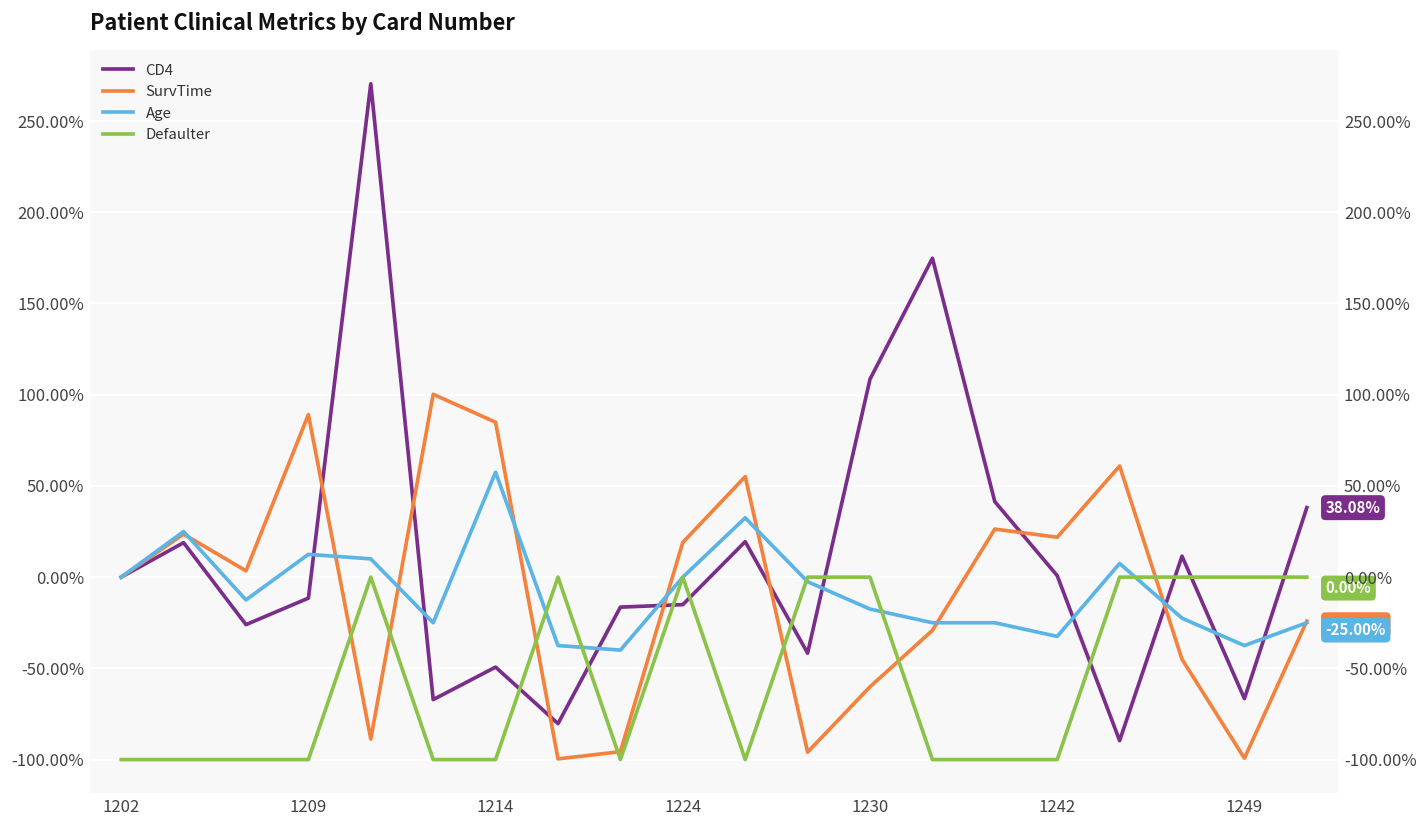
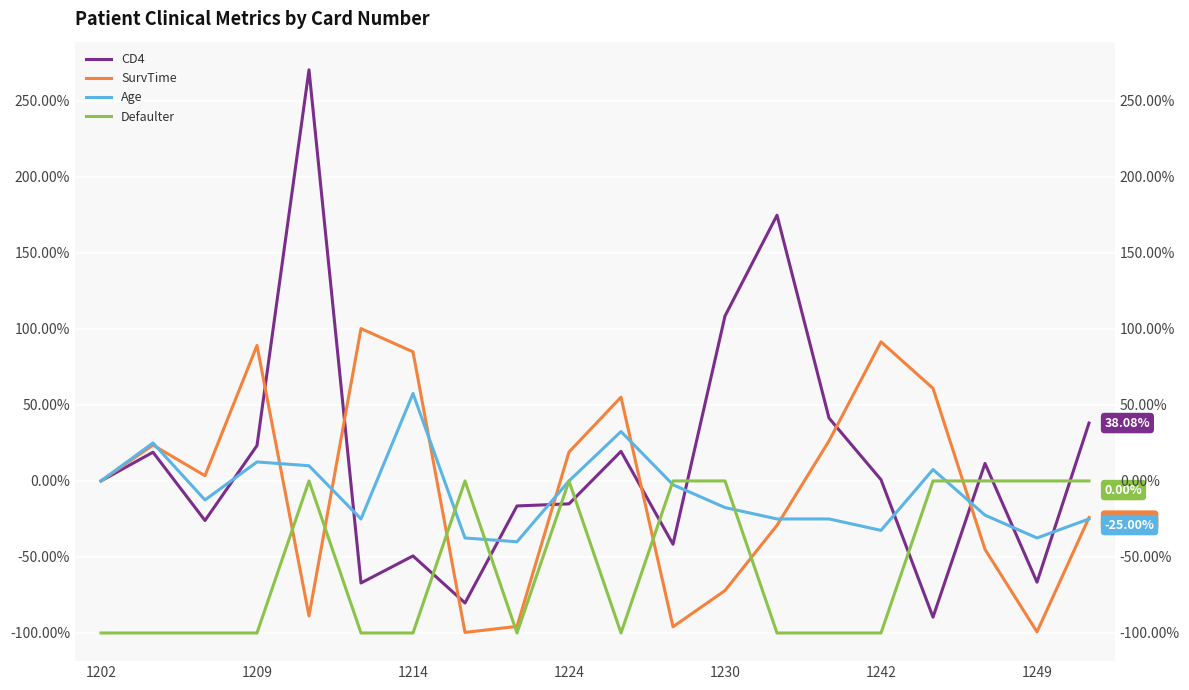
  {
    "CD4": {
-     "1209": "-12%",
+     "1209": "23%",
      "1214": "-49%",
      "1224": "-15%",
      "1230": "108%",
      "1242": "1%",
      "1249": "-67%"
    },
    "SurvTime": {
      "1209": "89%",
      "1214": "85%",
      "1224": "19%",
-     "1230": "-60%",
-     "1242": "22%",
+     "1230": "-72%",
+     "1242": "92%",
      "1249": "-99%"
    },
    "Age": {
      "1209": "13%",
      "1214": "57%",
      "1230": "-18%",
      "1242": "-33%",
      "1249": "-38%"
    },
    "Defaulter": {
      "1202": "-100%",
      "1209": "-100%",
      "1214": "-100%",
      "1230": "0%",
      "1242": "-100%",
      "1249": "0%"
    }
  }
